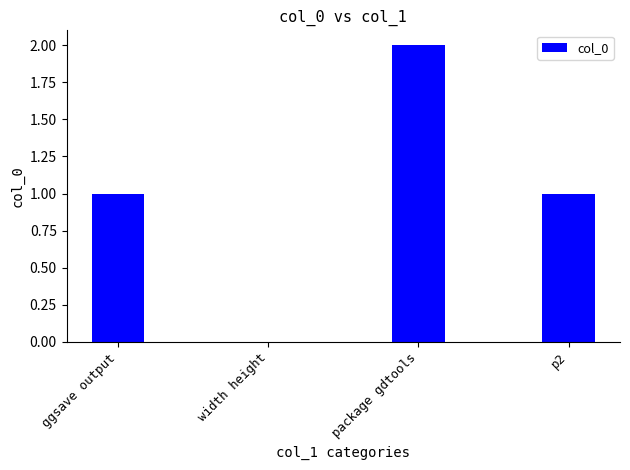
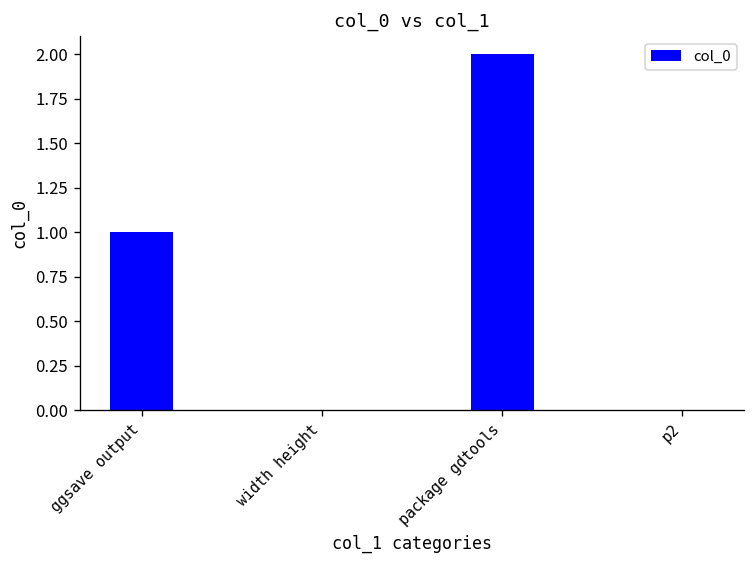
  {
    "ggsave output": 1,
    "width height": 0,
    "package gdtools": 2,
-   "p2": 1
+   "p2": 0
  }
